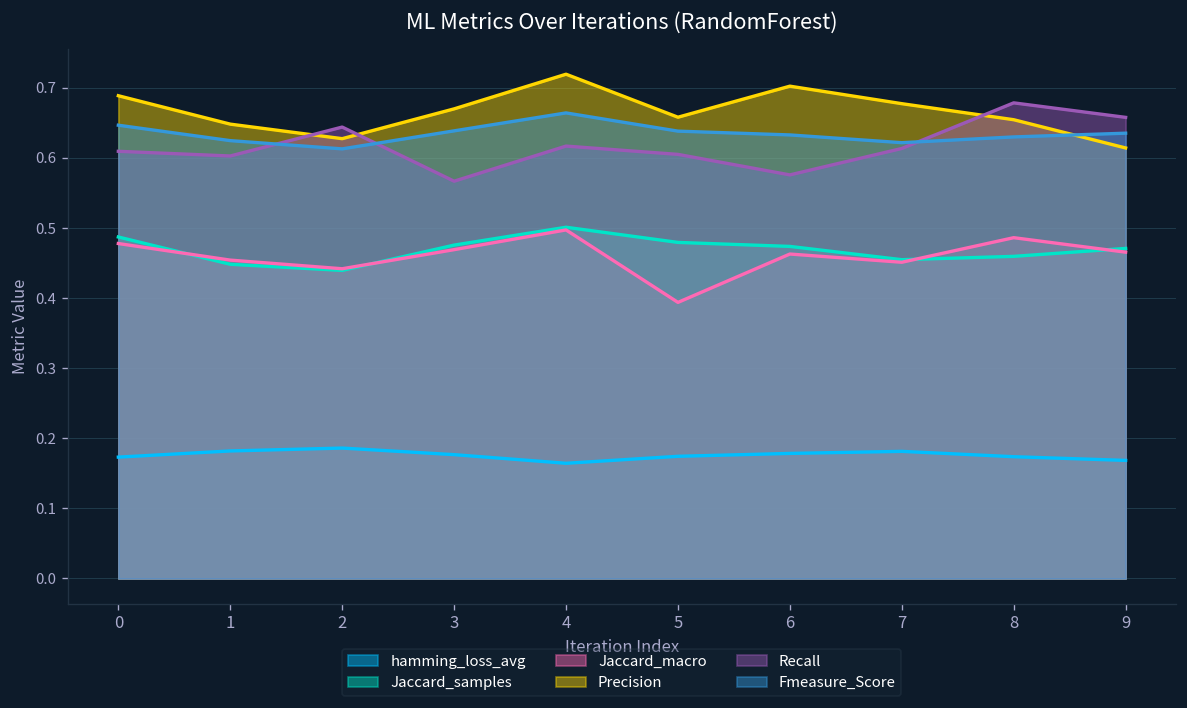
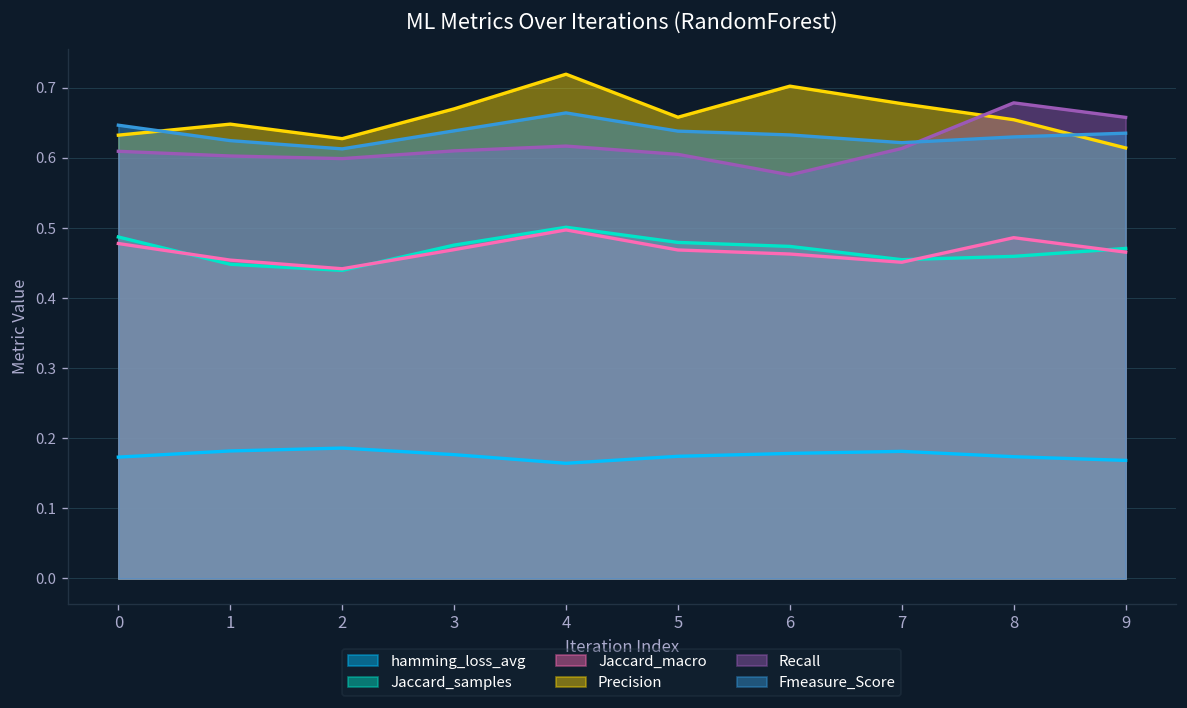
  {
    "Jaccard_macro": {
      "0": 0.48,
      "1": 0.45,
      "3": 0.47,
-     "5": 0.39,
+     "5": 0.47,
      "6": 0.46,
      "8": 0.49,
      "9": 0.47
    },
    "Precision": {
-     "0": 0.69,
+     "0": 0.63,
      "1": 0.65,
      "2": 0.63,
      "3": 0.67,
      "4": 0.72,
      "5": 0.66,
      "6": 0.70,
      "7": 0.68,
      "8": 0.65,
      "9": 0.61
    },
    "Recall": {
      "0": 0.61,
      "1": 0.60,
-     "2": 0.64,
-     "3": 0.57,
+     "2": 0.60,
+     "3": 0.61,
      "4": 0.62,
      "5": 0.61,
      "6": 0.58,
      "7": 0.61,
      "8": 0.68,
      "9": 0.66
    }
  }
